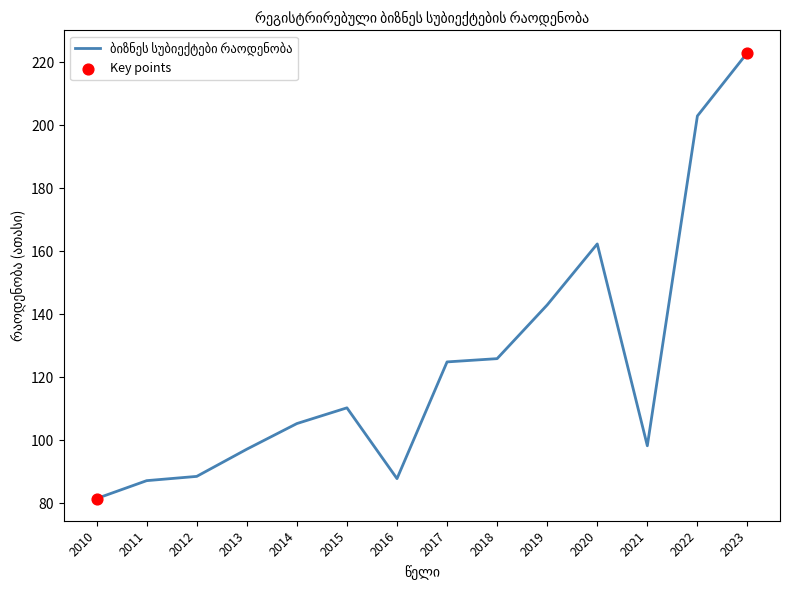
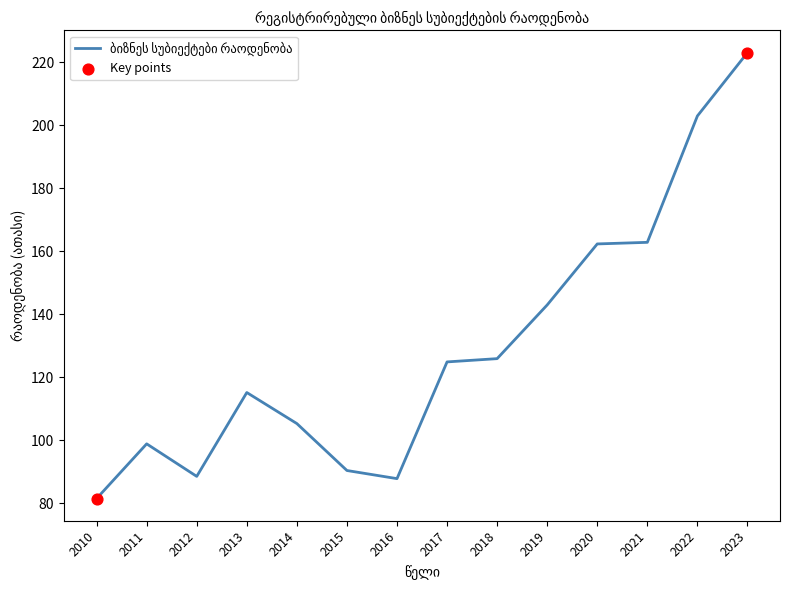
  {
    "ბიზნეს სუბიექტები რაოდენობა": {
-     "2011": 87,
+     "2011": 99,
      "2012": 89,
-     "2013": 97,
+     "2013": 115,
      "2014": 105,
-     "2015": 110,
+     "2015": 90,
      "2016": 88,
      "2017": 125,
      "2018": 126,
      "2019": 143,
      "2020": 162,
-     "2021": 98,
+     "2021": 163,
      "2022": 203
    }
  }
